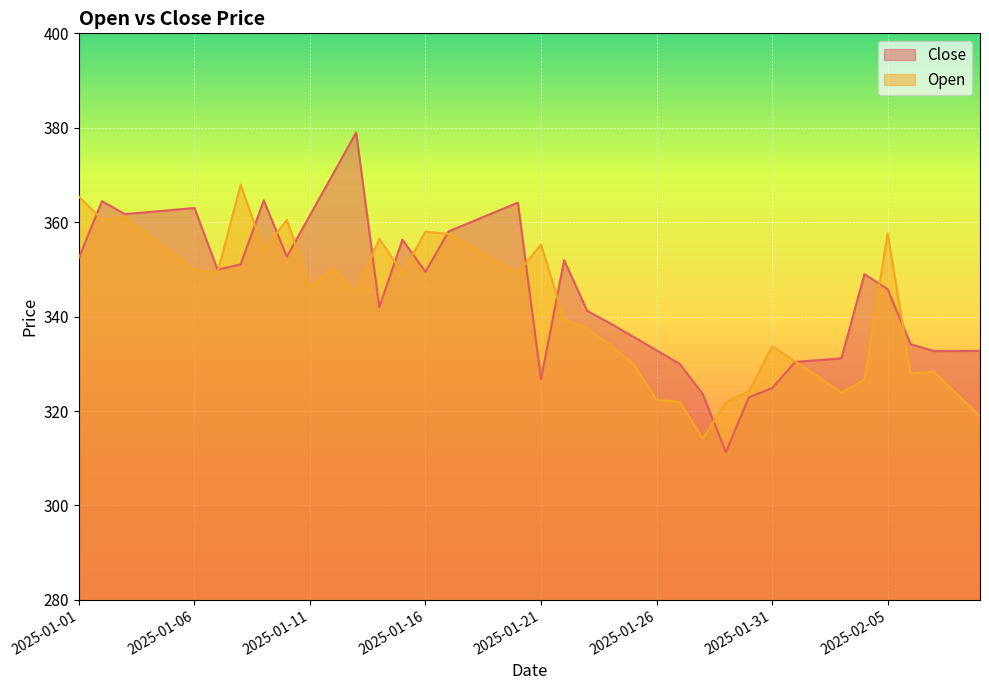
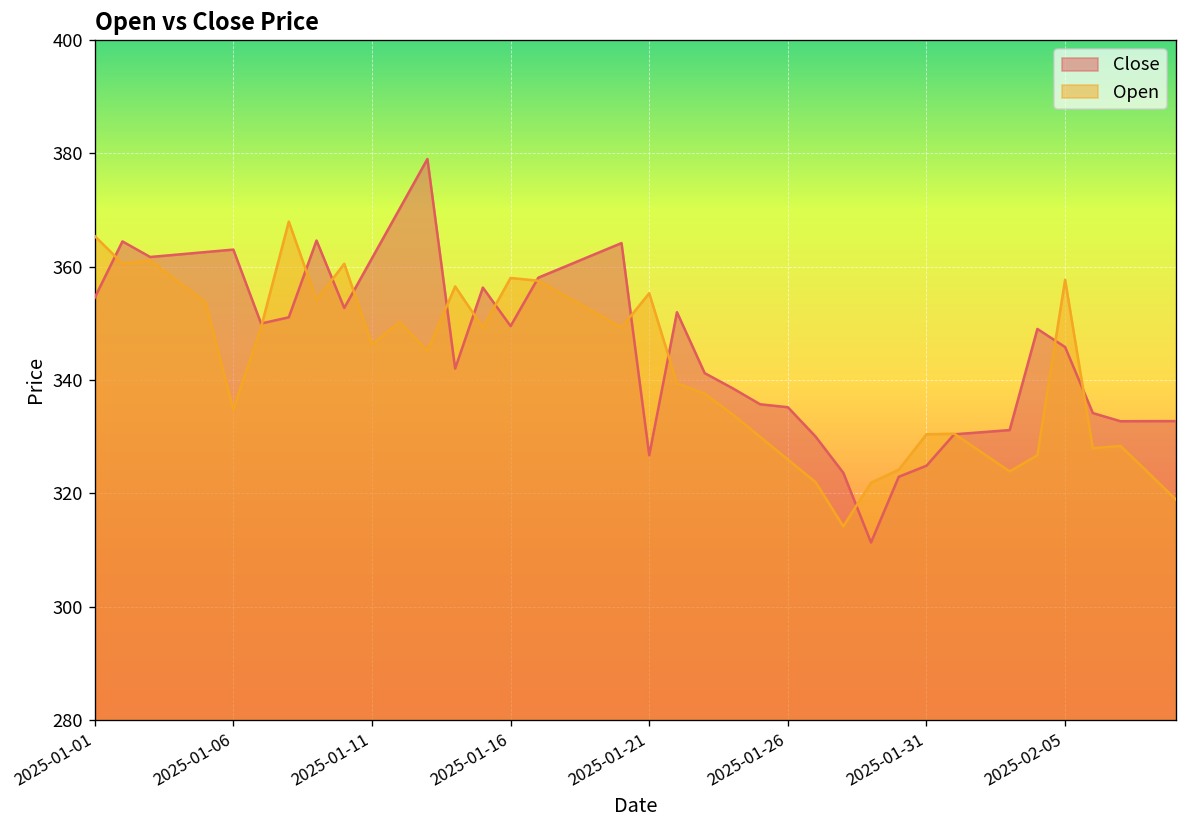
  {
    "Close": {
-     "2025-01-01": 353,
+     "2025-01-01": 355,
      "2025-01-06": 363,
      "2025-01-11": 361,
      "2025-01-16": 350,
      "2025-01-21": 327,
-     "2025-01-26": 333,
+     "2025-01-26": 335,
      "2025-01-31": 325,
      "2025-02-05": 346
    },
    "Open": {
      "2025-01-01": 365,
-     "2025-01-06": 350,
+     "2025-01-06": 335,
      "2025-01-11": 346,
      "2025-01-16": 358,
      "2025-01-21": 355,
-     "2025-01-26": 322,
-     "2025-01-31": 334,
+     "2025-01-26": 326,
+     "2025-01-31": 330,
      "2025-02-05": 358
    }
  }
